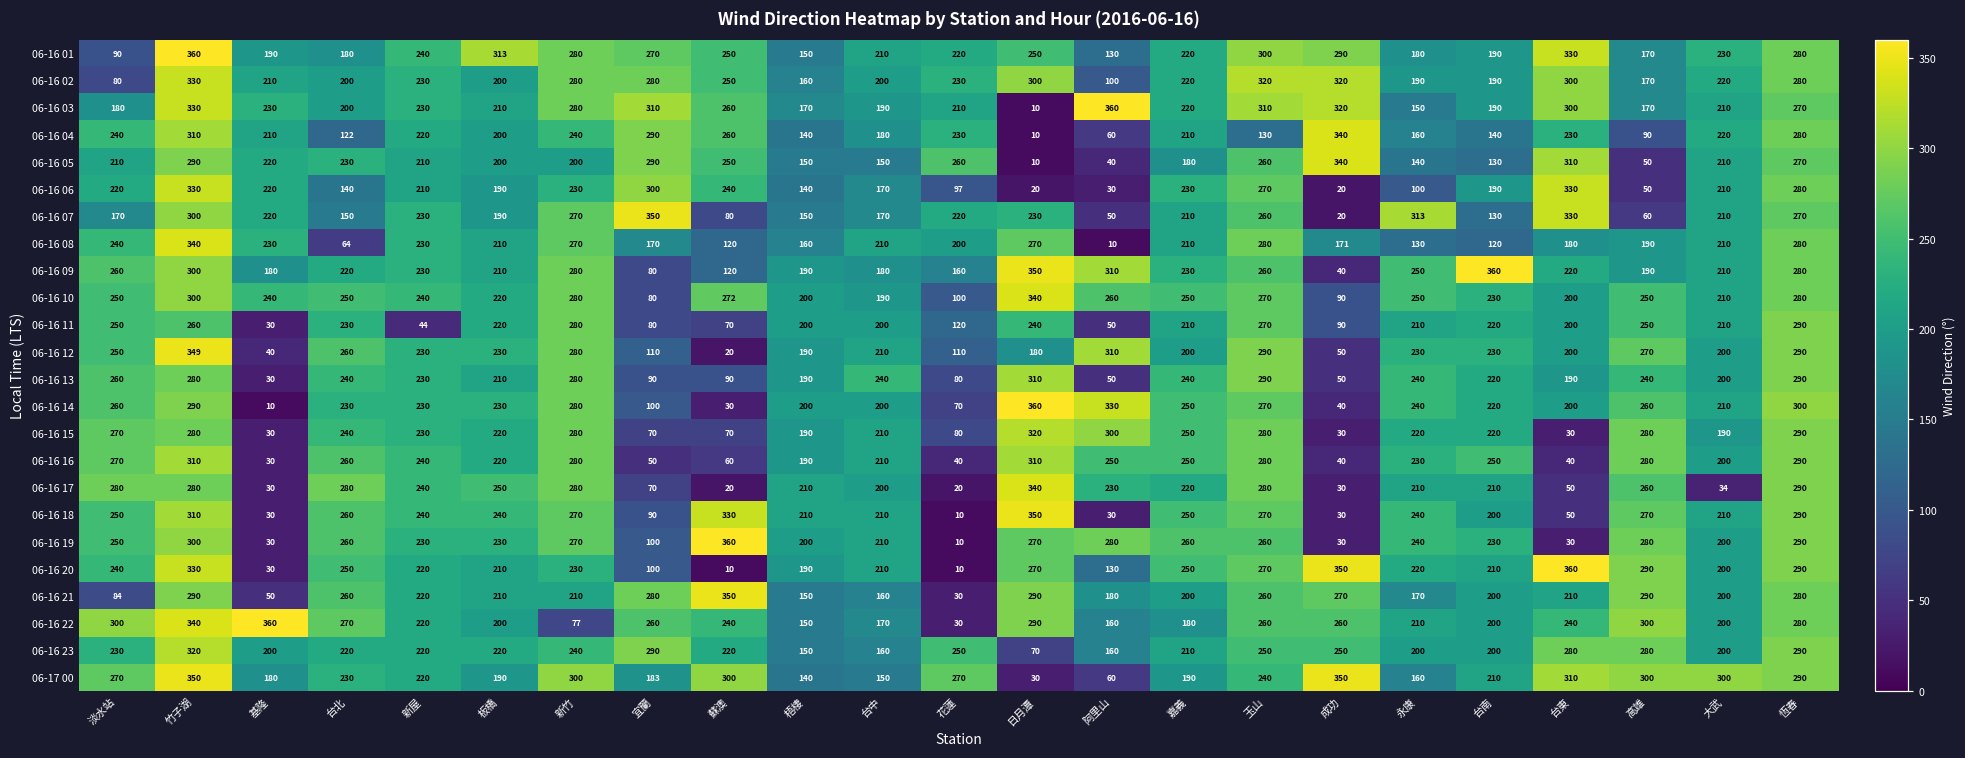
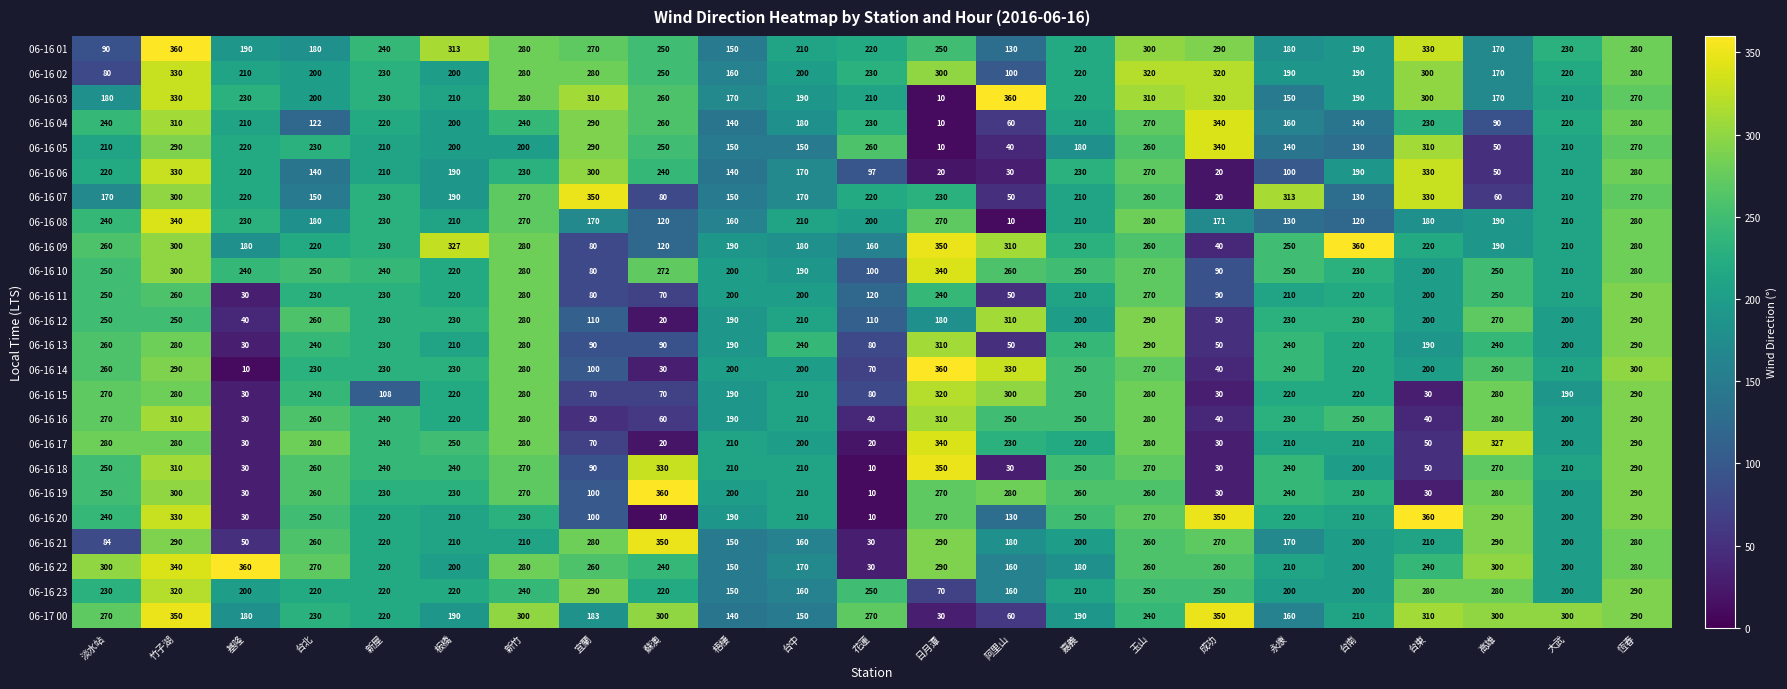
  {
    "06-16 04": {
      "淡水站": 240,
      "竹子湖": 310,
      "基隆": 210,
      "台北": 122,
      "新屋": 220,
      "板橋": 200,
      "新竹": 240,
      "宜蘭": 290,
      "蘇澳": 260,
      "梧棲": 140,
      "台中": 180,
      "花蓮": 230,
      "日月潭": 10,
      "阿里山": 60,
      "嘉義": 210,
-     "玉山": 130,
+     "玉山": 270,
      "成功": 340,
      "永康": 160,
      "台南": 140,
      "台東": 230,
      "高雄": 90,
      "大武": 220,
      "恆春": 280
    },
    "06-16 08": {
      "淡水站": 240,
      "竹子湖": 340,
      "基隆": 230,
-     "台北": 64,
+     "台北": 180,
      "新屋": 230,
      "板橋": 210,
      "新竹": 270,
      "宜蘭": 170,
      "蘇澳": 120,
      "梧棲": 160,
      "台中": 210,
      "花蓮": 200,
      "日月潭": 270,
      "阿里山": 10,
      "嘉義": 210,
      "玉山": 280,
      "成功": 171,
      "永康": 130,
      "台南": 120,
      "台東": 180,
      "高雄": 190,
      "大武": 210,
      "恆春": 280
    },
    "06-16 09": {
      "淡水站": 260,
      "竹子湖": 300,
      "基隆": 180,
      "台北": 220,
      "新屋": 230,
-     "板橋": 210,
+     "板橋": 327,
      "新竹": 280,
      "宜蘭": 80,
      "蘇澳": 120,
      "梧棲": 190,
      "台中": 180,
      "花蓮": 160,
      "日月潭": 350,
      "阿里山": 310,
      "嘉義": 230,
      "玉山": 260,
      "成功": 40,
      "永康": 250,
      "台南": 360,
      "台東": 220,
      "高雄": 190,
      "大武": 210,
      "恆春": 280
    },
    "06-16 11": {
      "淡水站": 250,
      "竹子湖": 260,
      "基隆": 30,
      "台北": 230,
-     "新屋": 44,
+     "新屋": 230,
      "板橋": 220,
      "新竹": 280,
      "宜蘭": 80,
      "蘇澳": 70,
      "梧棲": 200,
      "台中": 200,
      "花蓮": 120,
      "日月潭": 240,
      "阿里山": 50,
      "嘉義": 210,
      "玉山": 270,
      "成功": 90,
      "永康": 210,
      "台南": 220,
      "台東": 200,
      "高雄": 250,
      "大武": 210,
      "恆春": 290
    },
    "06-16 12": {
      "淡水站": 250,
-     "竹子湖": 349,
+     "竹子湖": 250,
      "基隆": 40,
      "台北": 260,
      "新屋": 230,
      "板橋": 230,
      "新竹": 280,
      "宜蘭": 110,
      "蘇澳": 20,
      "梧棲": 190,
      "台中": 210,
      "花蓮": 110,
      "日月潭": 180,
      "阿里山": 310,
      "嘉義": 200,
      "玉山": 290,
      "成功": 50,
      "永康": 230,
      "台南": 230,
      "台東": 200,
      "高雄": 270,
      "大武": 200,
      "恆春": 290
    },
    "06-16 15": {
      "淡水站": 270,
      "竹子湖": 280,
      "基隆": 30,
      "台北": 240,
-     "新屋": 230,
+     "新屋": 108,
      "板橋": 220,
      "新竹": 280,
      "宜蘭": 70,
      "蘇澳": 70,
      "梧棲": 190,
      "台中": 210,
      "花蓮": 80,
      "日月潭": 320,
      "阿里山": 300,
      "嘉義": 250,
      "玉山": 280,
      "成功": 30,
      "永康": 220,
      "台南": 220,
      "台東": 30,
      "高雄": 280,
      "大武": 190,
      "恆春": 290
    },
    "06-16 17": {
      "淡水站": 280,
      "竹子湖": 280,
      "基隆": 30,
      "台北": 280,
      "新屋": 240,
      "板橋": 250,
      "新竹": 280,
      "宜蘭": 70,
      "蘇澳": 20,
      "梧棲": 210,
      "台中": 200,
      "花蓮": 20,
      "日月潭": 340,
      "阿里山": 230,
      "嘉義": 220,
      "玉山": 280,
      "成功": 30,
      "永康": 210,
      "台南": 210,
      "台東": 50,
-     "高雄": 260,
-     "大武": 34,
+     "高雄": 327,
+     "大武": 200,
      "恆春": 290
    },
    "06-16 22": {
      "淡水站": 300,
      "竹子湖": 340,
      "基隆": 360,
      "台北": 270,
      "新屋": 220,
      "板橋": 200,
-     "新竹": 77,
+     "新竹": 280,
      "宜蘭": 260,
      "蘇澳": 240,
      "梧棲": 150,
      "台中": 170,
      "花蓮": 30,
      "日月潭": 290,
      "阿里山": 160,
      "嘉義": 180,
      "玉山": 260,
      "成功": 260,
      "永康": 210,
      "台南": 200,
      "台東": 240,
      "高雄": 300,
      "大武": 200,
      "恆春": 280
    }
  }
